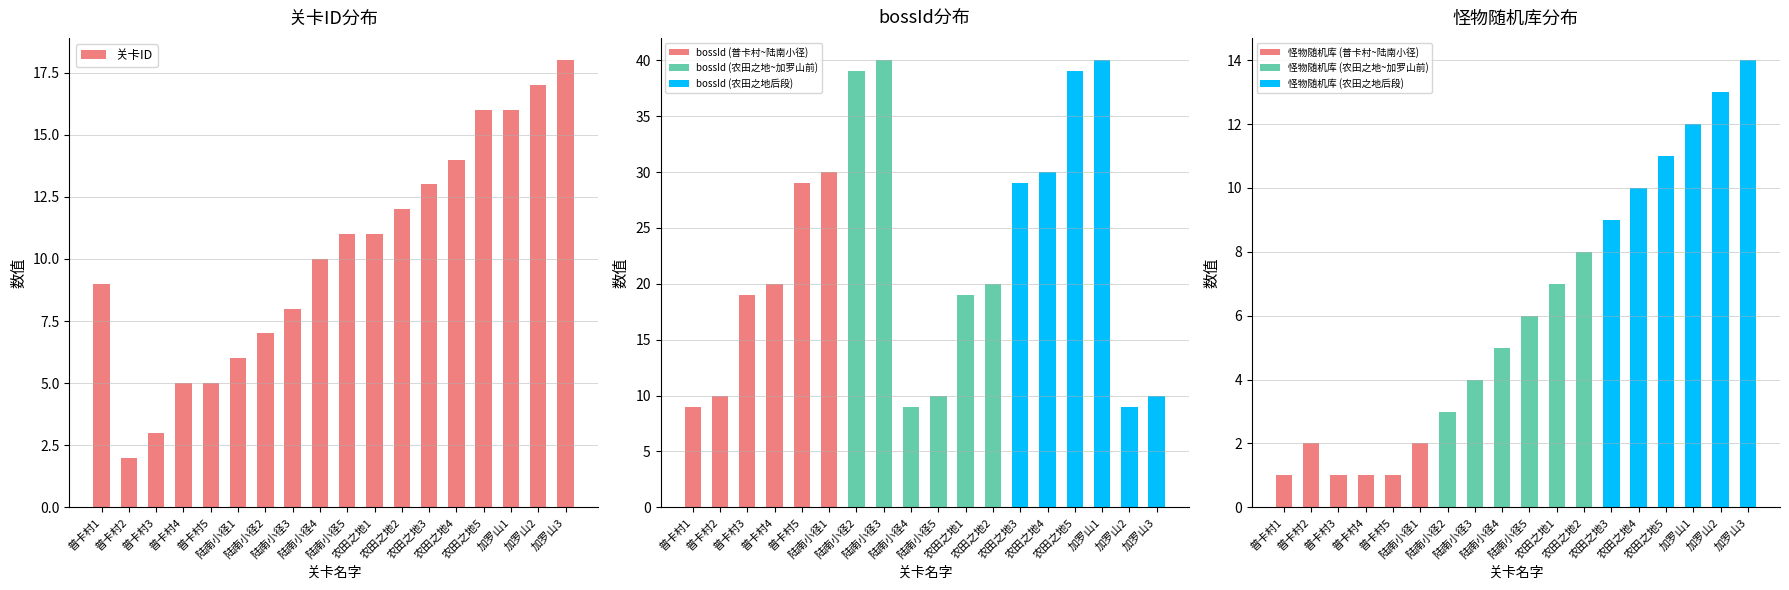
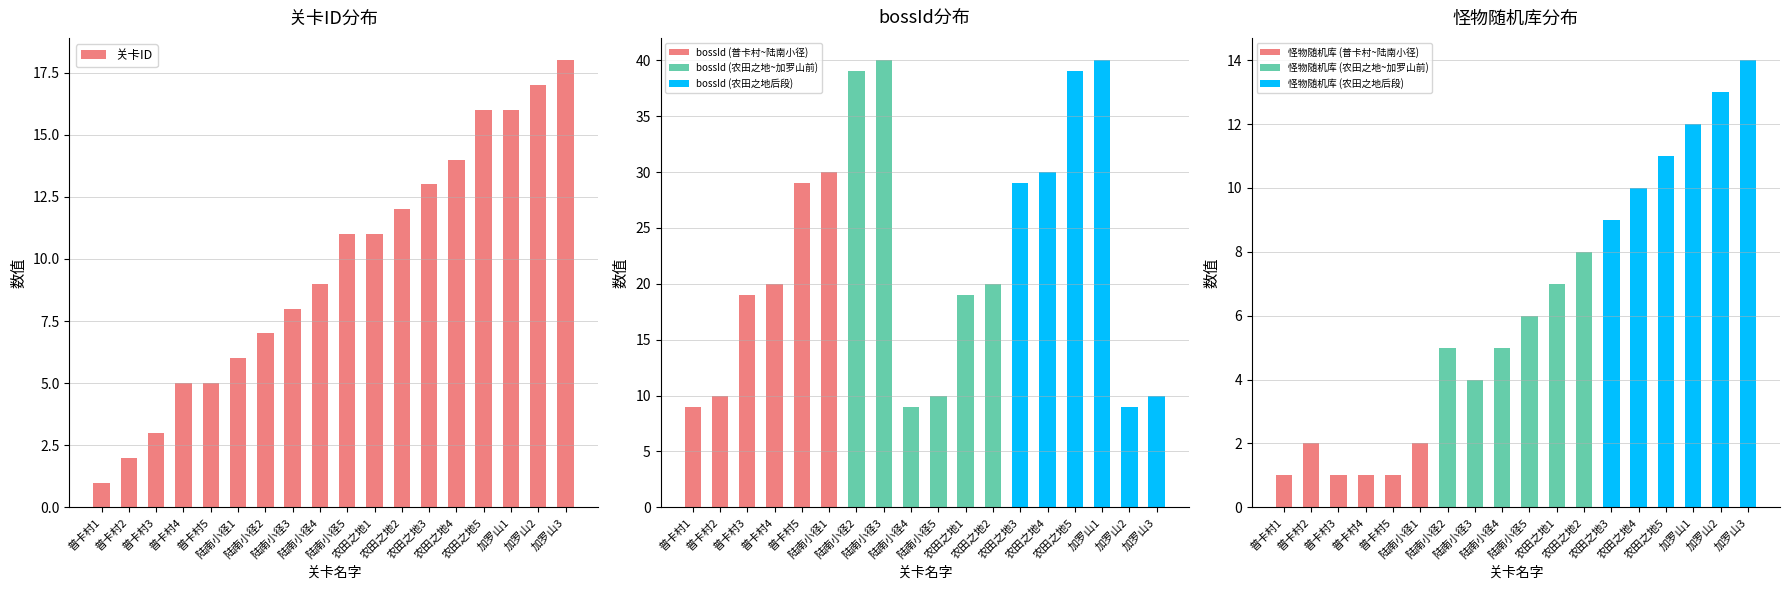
  {
    "关卡ID分布": {
-     "普卡村1": 9,
+     "普卡村1": 1,
      "普卡村2": 2,
      "普卡村3": 3,
      "普卡村4": 5,
      "普卡村5": 5,
      "陆南小径1": 6,
      "陆南小径2": 7,
      "陆南小径3": 8,
-     "陆南小径4": 10,
+     "陆南小径4": 9,
      "陆南小径5": 11,
      "农田之地1": 11,
      "农田之地2": 12,
      "农田之地3": 13,
      "农田之地4": 14,
      "农田之地5": 16,
      "加罗山1": 16,
      "加罗山2": 17,
      "加罗山3": 18
    },
    "bossId分布": {
      "bossId (普卡村~陆南小径)": {
        "普卡村1": 9.0,
        "普卡村2": 10.0,
        "普卡村3": 19.0,
        "普卡村4": 20.0,
        "普卡村5": 29.0,
        "陆南小径1": 30.0
      },
      "bossId (农田之地~加罗山前)": {
        "陆南小径2": 39.0,
        "陆南小径3": 40.0,
        "陆南小径4": 9.0,
        "陆南小径5": 10.0,
        "农田之地1": 19.0,
        "农田之地2": 20.0
      },
      "bossId (农田之地后段)": {
        "农田之地3": 29.0,
        "农田之地4": 30.0,
        "农田之地5": 39.0,
        "加罗山1": 40.0,
        "加罗山2": 9.0,
        "加罗山3": 10.0
      }
    },
    "怪物随机库分布": {
      "怪物随机库 (普卡村~陆南小径)": {
        "普卡村1": 1,
        "普卡村2": 2,
        "普卡村3": 1,
        "普卡村4": 1,
        "普卡村5": 1,
        "陆南小径1": 2
      },
      "怪物随机库 (农田之地~加罗山前)": {
-       "陆南小径2": 3,
+       "陆南小径2": 5,
        "陆南小径3": 4,
        "陆南小径4": 5,
        "陆南小径5": 6,
        "农田之地1": 7,
        "农田之地2": 8
      },
      "怪物随机库 (农田之地后段)": {
        "农田之地3": 9,
        "农田之地4": 10,
        "农田之地5": 11,
        "加罗山1": 12,
        "加罗山2": 13,
        "加罗山3": 14
      }
    }
  }
